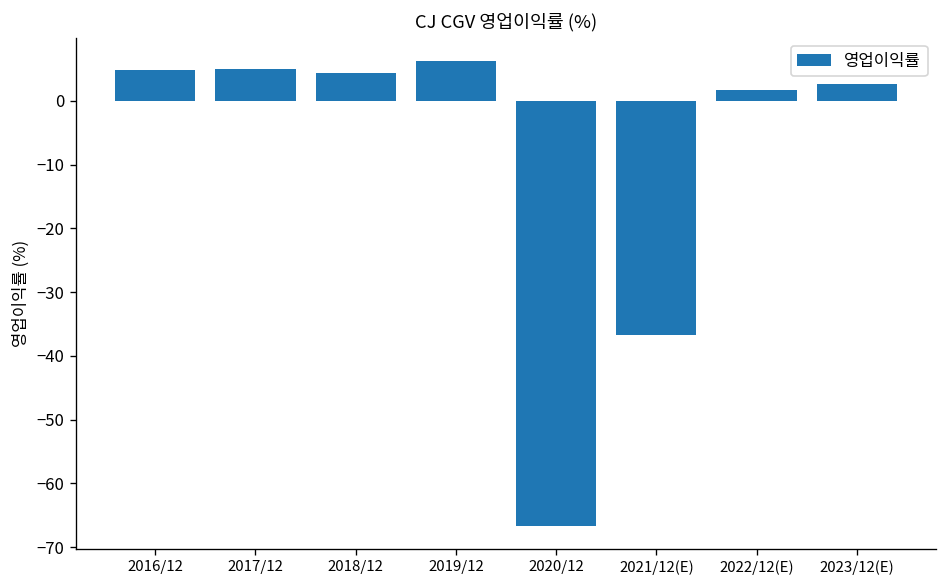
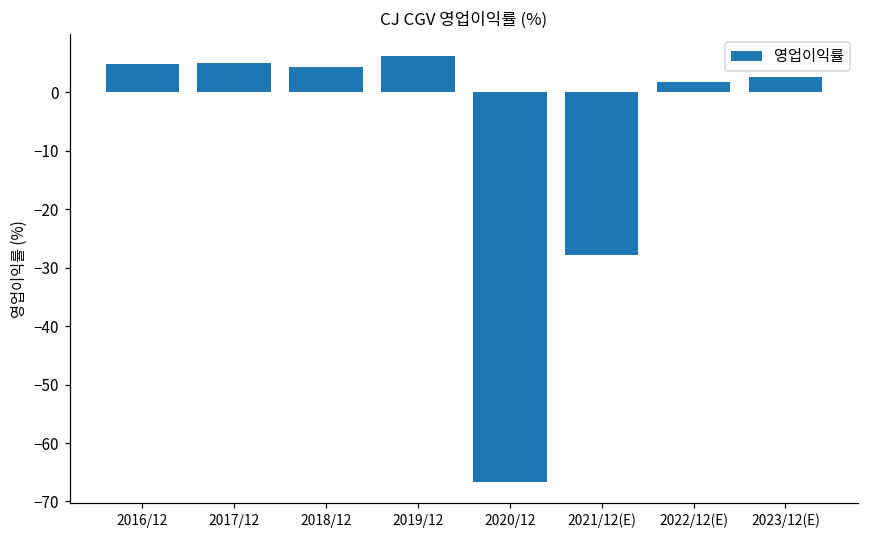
  {
    "2016/12": 5,
    "2017/12": 5,
    "2018/12": 4,
    "2019/12": 6,
    "2020/12": -67,
-   "2021/12(E)": -37,
+   "2021/12(E)": -28,
    "2022/12(E)": 2,
    "2023/12(E)": 3
  }
